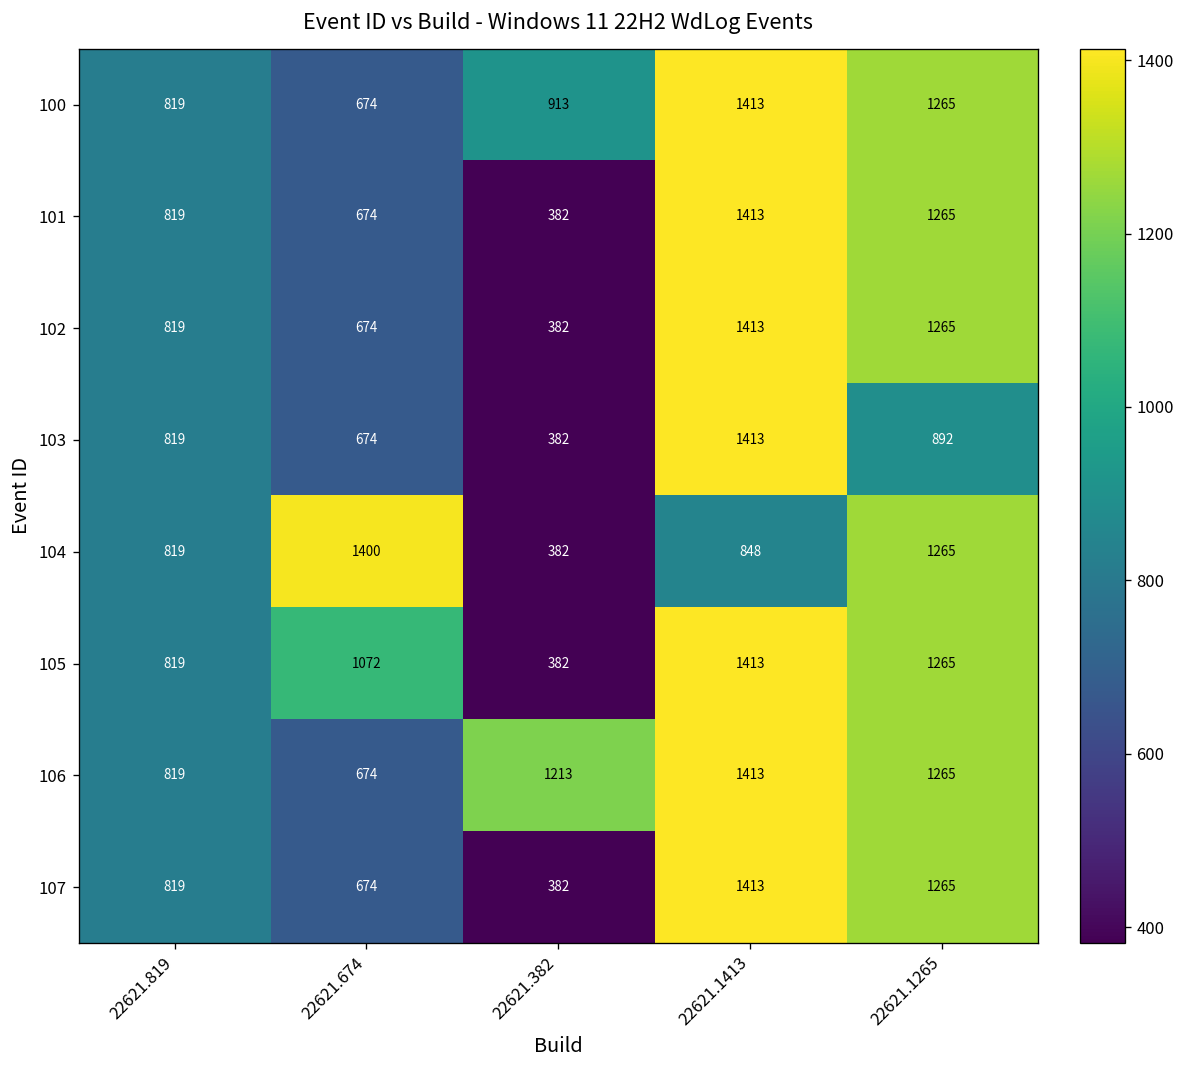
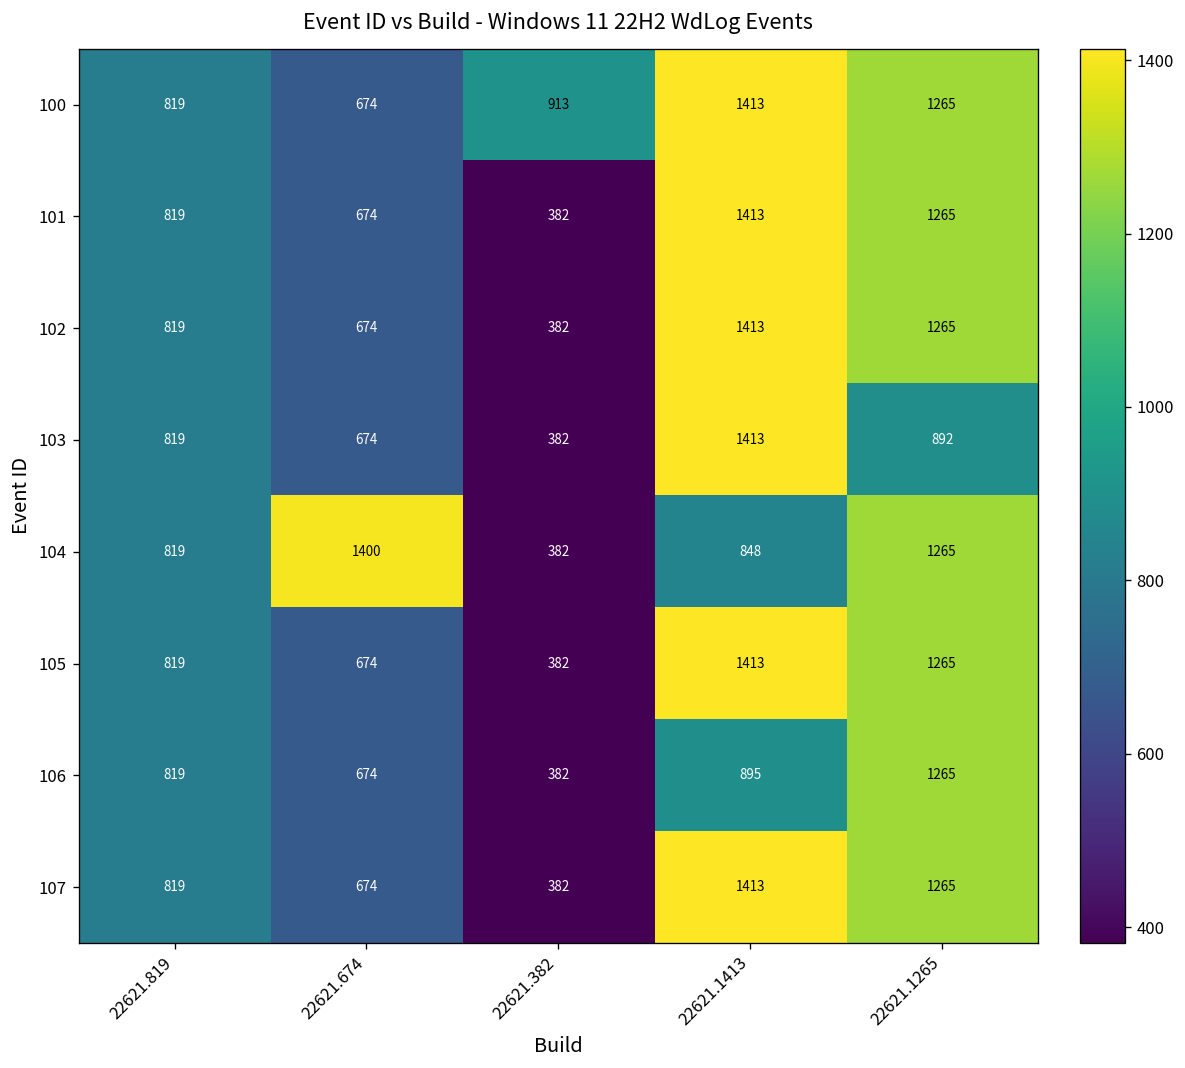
  {
    "100": {
      "22621.819": 819,
      "22621.674": 674,
      "22621.382": 913,
      "22621.1413": 1413,
      "22621.1265": 1265
    },
    "101": {
      "22621.819": 819,
      "22621.674": 674,
      "22621.382": 382,
      "22621.1413": 1413,
      "22621.1265": 1265
    },
    "102": {
      "22621.819": 819,
      "22621.674": 674,
      "22621.382": 382,
      "22621.1413": 1413,
      "22621.1265": 1265
    },
    "103": {
      "22621.819": 819,
      "22621.674": 674,
      "22621.382": 382,
      "22621.1413": 1413,
      "22621.1265": 892
    },
    "104": {
      "22621.819": 819,
      "22621.674": 1400,
      "22621.382": 382,
      "22621.1413": 848,
      "22621.1265": 1265
    },
    "105": {
      "22621.819": 819,
-     "22621.674": 1072,
+     "22621.674": 674,
      "22621.382": 382,
      "22621.1413": 1413,
      "22621.1265": 1265
    },
    "106": {
      "22621.819": 819,
      "22621.674": 674,
-     "22621.382": 1213,
-     "22621.1413": 1413,
+     "22621.382": 382,
+     "22621.1413": 895,
      "22621.1265": 1265
    },
    "107": {
      "22621.819": 819,
      "22621.674": 674,
      "22621.382": 382,
      "22621.1413": 1413,
      "22621.1265": 1265
    }
  }
